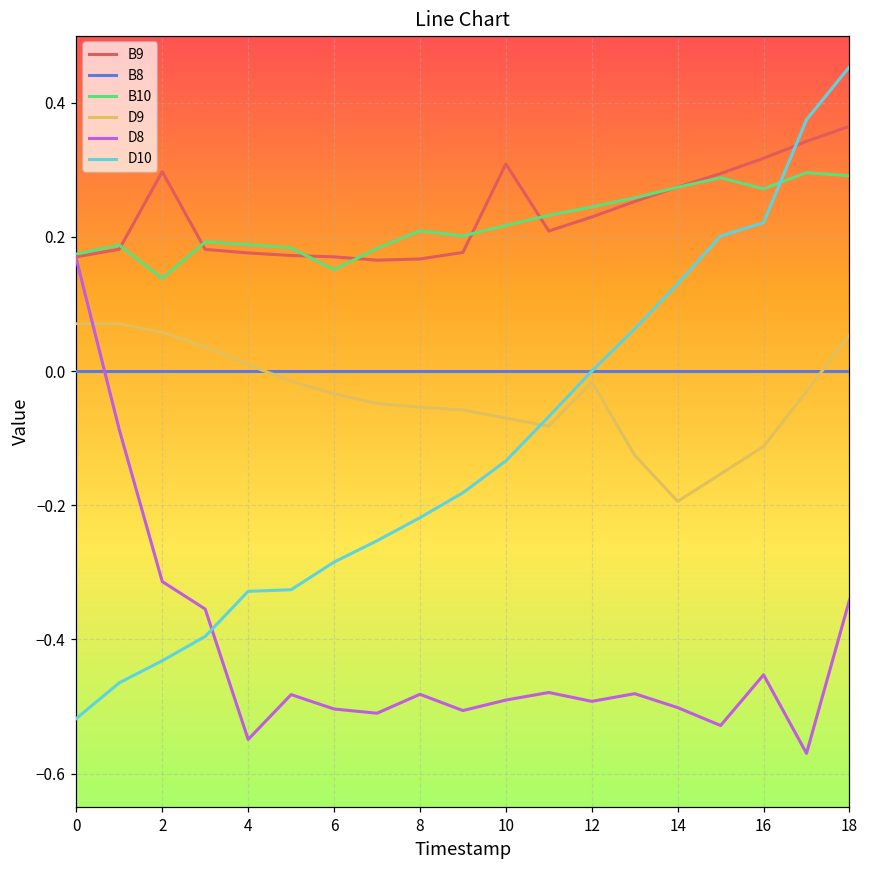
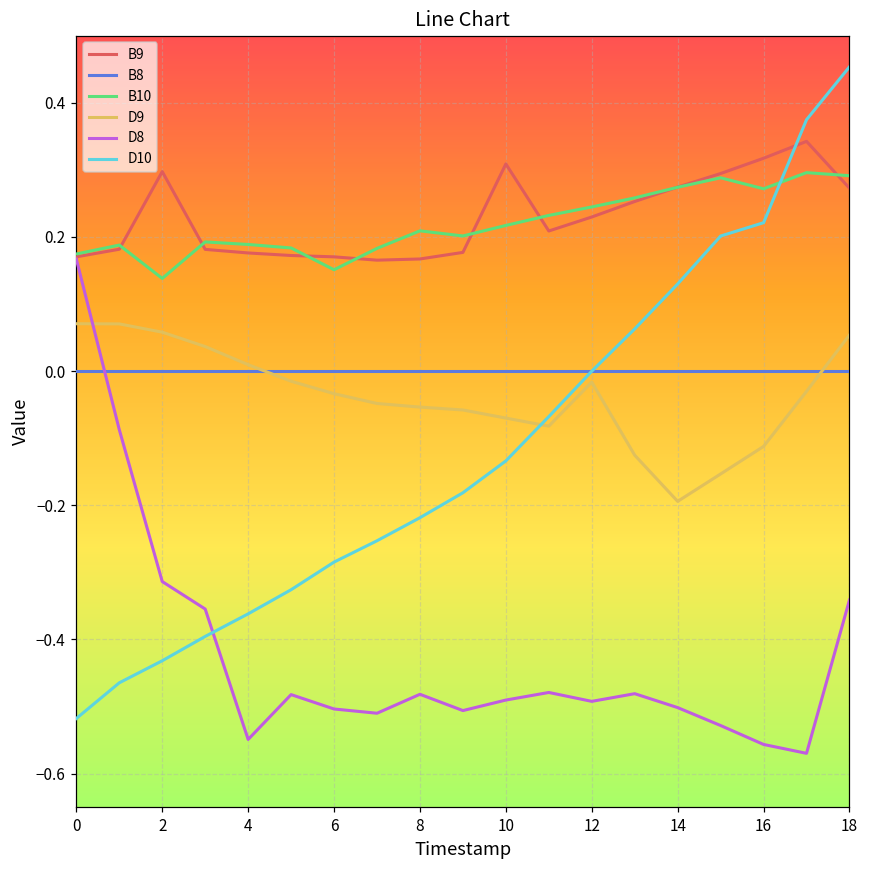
  {
    "B9": {
      "2": 0.30,
      "4": 0.18,
      "6": 0.17,
      "8": 0.17,
      "10": 0.31,
      "12": 0.23,
      "16": 0.32,
-     "18": 0.36
+     "18": 0.27
    },
    "B8": {
      "0": 0.00,
      "2": 0.00,
      "4": 0.00,
      "6": 0.00,
      "8": 0.00,
      "10": 0.00,
      "14": 0.00,
      "16": 0.00,
      "18": 0.00
    },
    "B10": {
      "0": 0.17,
      "2": 0.14,
      "4": 0.19,
      "6": 0.15,
      "8": 0.21,
      "10": 0.22,
      "12": 0.24,
      "16": 0.27,
      "18": 0.29
    },
    "D9": {
      "0": 0.07,
      "2": 0.06,
      "4": 0.01,
      "6": -0.03,
      "8": -0.05,
      "10": -0.07,
      "12": -0.02,
      "14": -0.19,
      "16": -0.11,
      "18": 0.05
    },
    "D8": {
      "2": -0.31,
      "4": -0.55,
      "6": -0.50,
      "8": -0.48,
      "10": -0.49,
      "12": -0.49,
      "14": -0.50,
-     "16": -0.45,
+     "16": -0.56,
      "18": -0.34
    },
    "D10": {
      "0": -0.52,
      "2": -0.43,
-     "4": -0.33,
+     "4": -0.36,
      "6": -0.28,
      "8": -0.22,
      "10": -0.13,
      "14": 0.13,
      "16": 0.22,
      "18": 0.45
    }
  }
